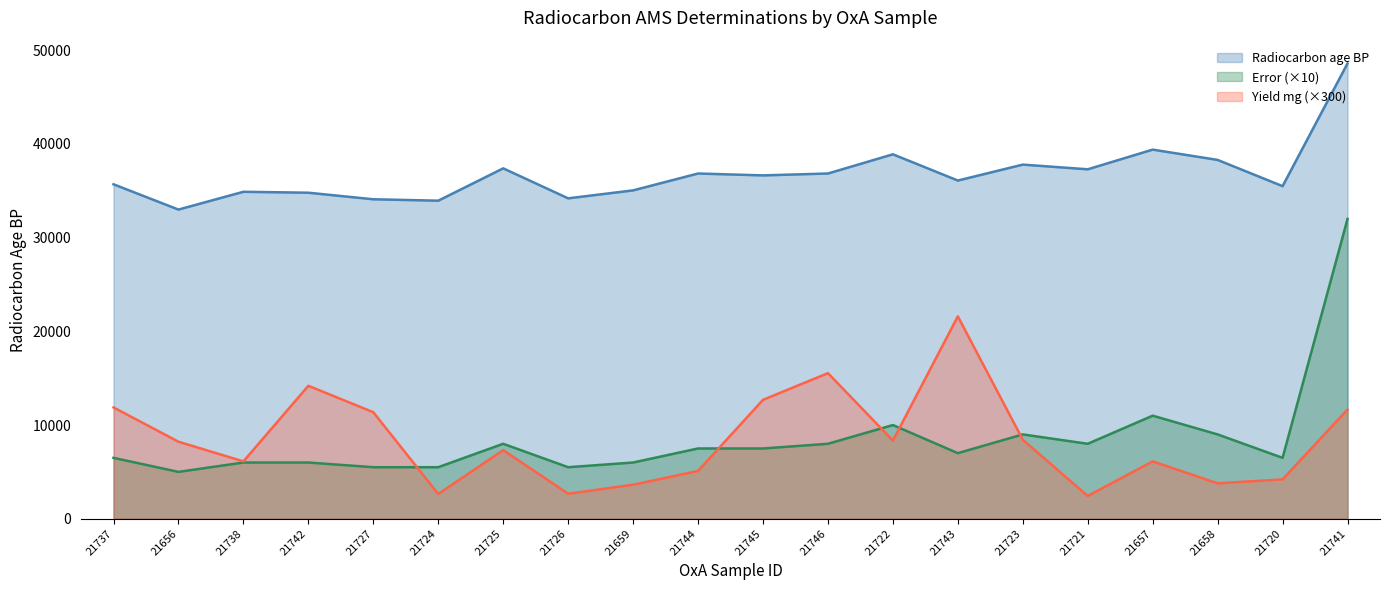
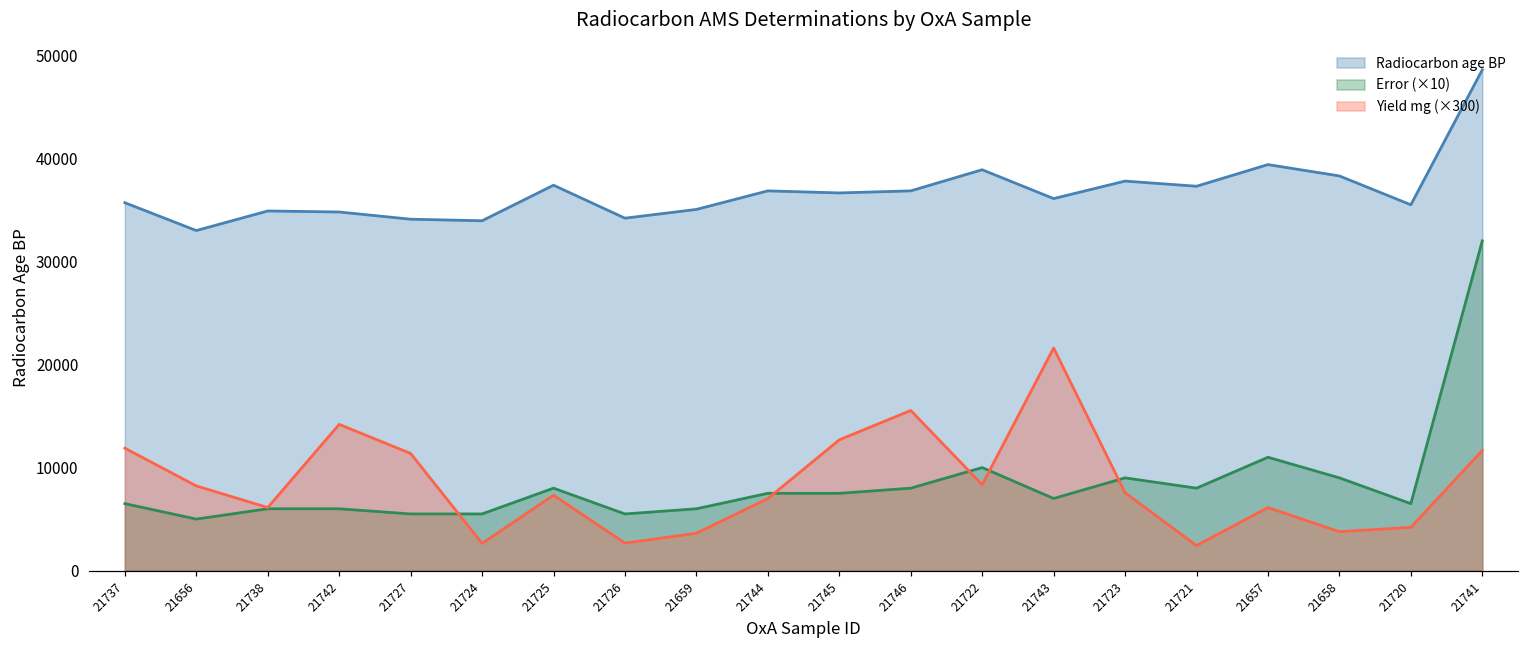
  {
    "Yield mg (×300)": {
      "21737": 12000,
      "21656": 8000,
      "21742": 14000,
      "21727": 11000,
      "21724": 3000,
      "21725": 7000,
      "21726": 3000,
      "21659": 4000,
-     "21744": 5000,
+     "21744": 7000,
      "21745": 13000,
      "21746": 16000,
      "21722": 8000,
      "21743": 22000,
-     "21723": 8400,
+     "21723": 7600,
      "21721": 2000,
      "21657": 6000,
      "21658": 4000,
      "21720": 4000,
      "21741": 12000
    }
  }
